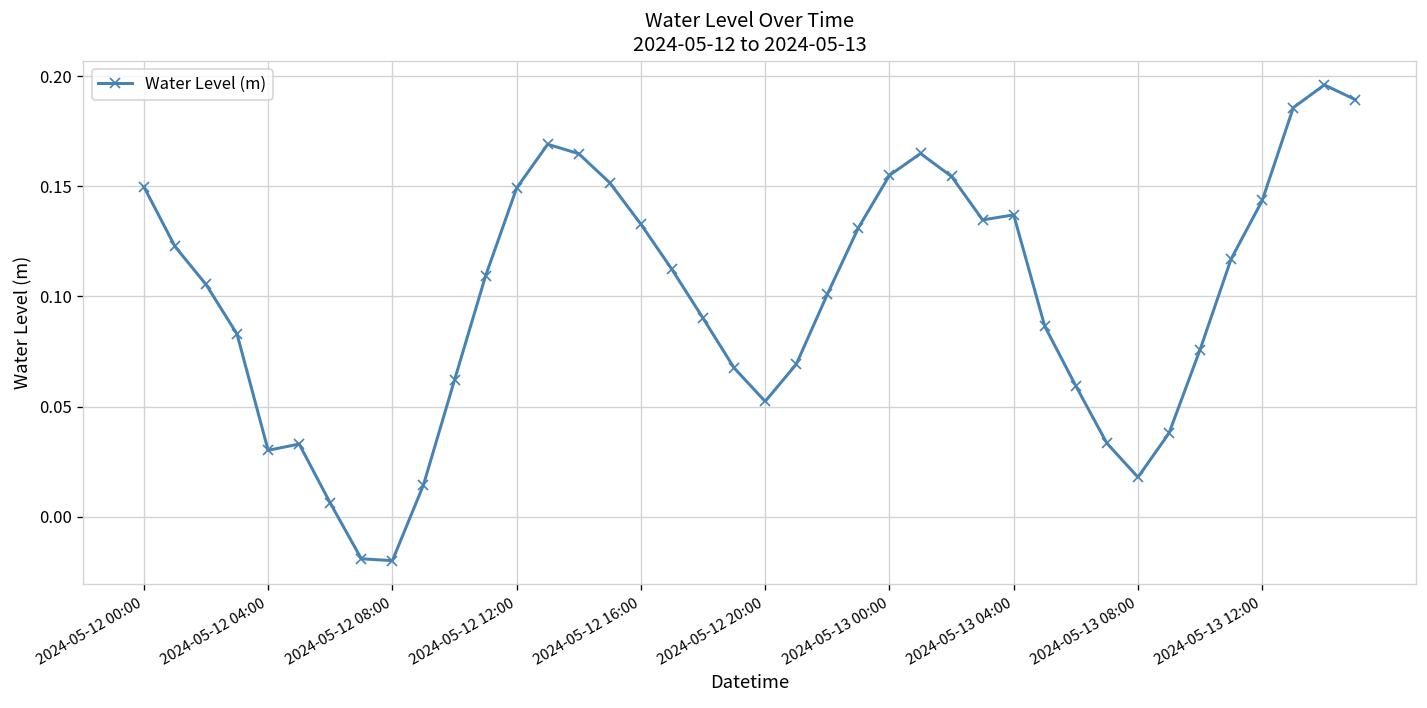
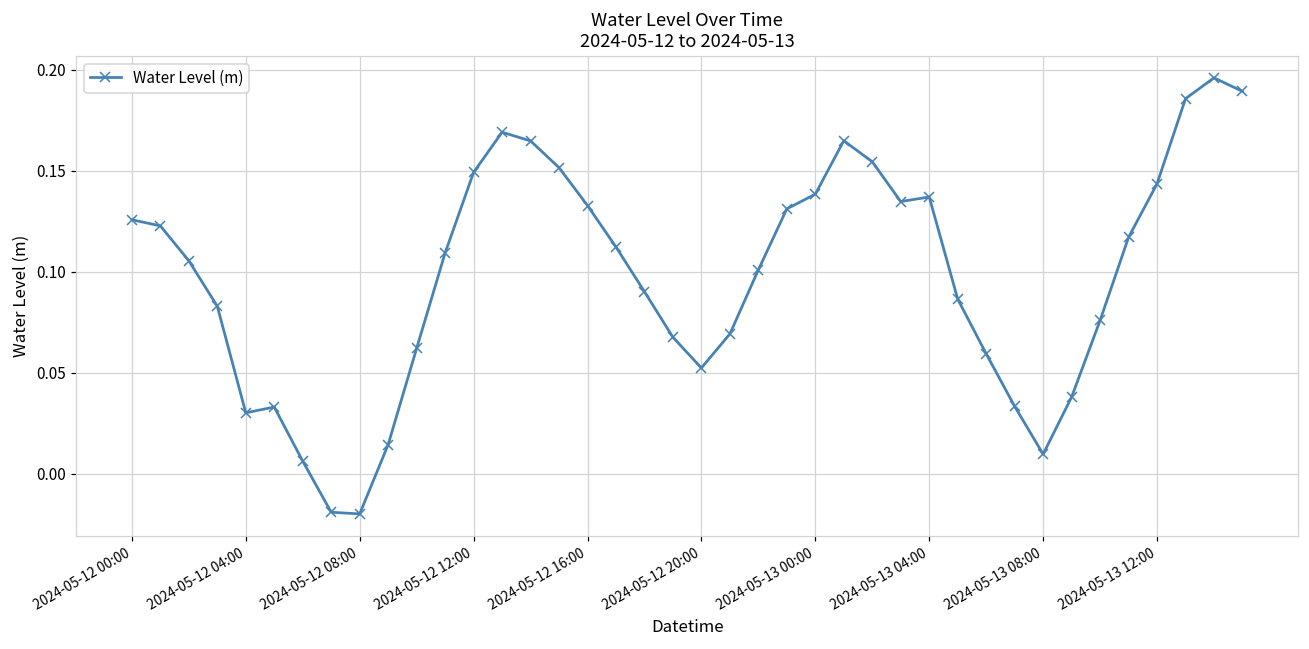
  {
-   "2024-05-12 00:00": 0.150,
+   "2024-05-12 00:00": 0.126,
    "2024-05-12 04:00": 0.030,
    "2024-05-12 08:00": -0.020,
    "2024-05-12 12:00": 0.149,
    "2024-05-12 16:00": 0.133,
    "2024-05-12 20:00": 0.052,
-   "2024-05-13 00:00": 0.155,
+   "2024-05-13 00:00": 0.138,
    "2024-05-13 04:00": 0.137,
-   "2024-05-13 08:00": 0.018,
+   "2024-05-13 08:00": 0.010,
    "2024-05-13 12:00": 0.144
  }
